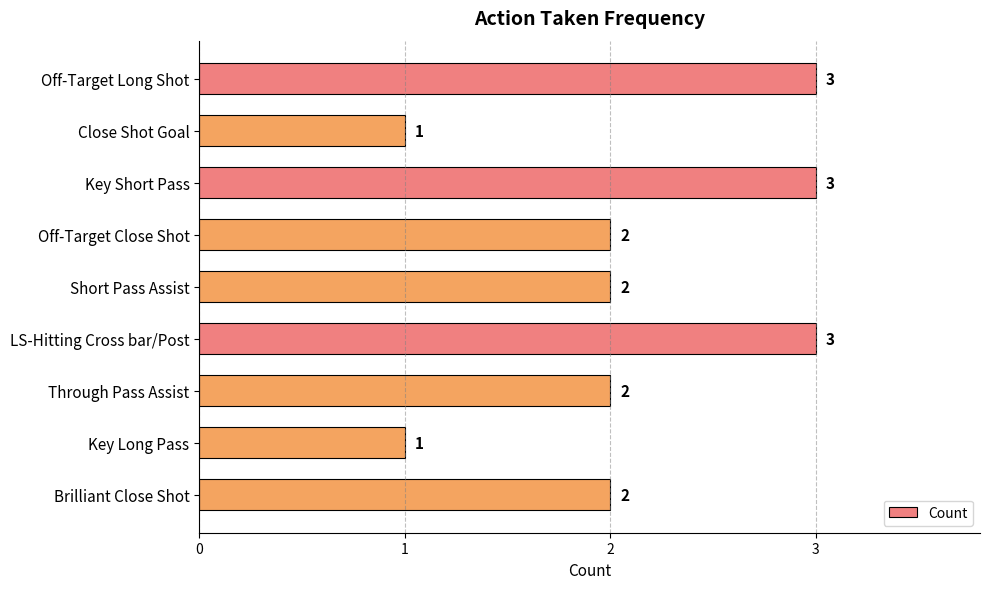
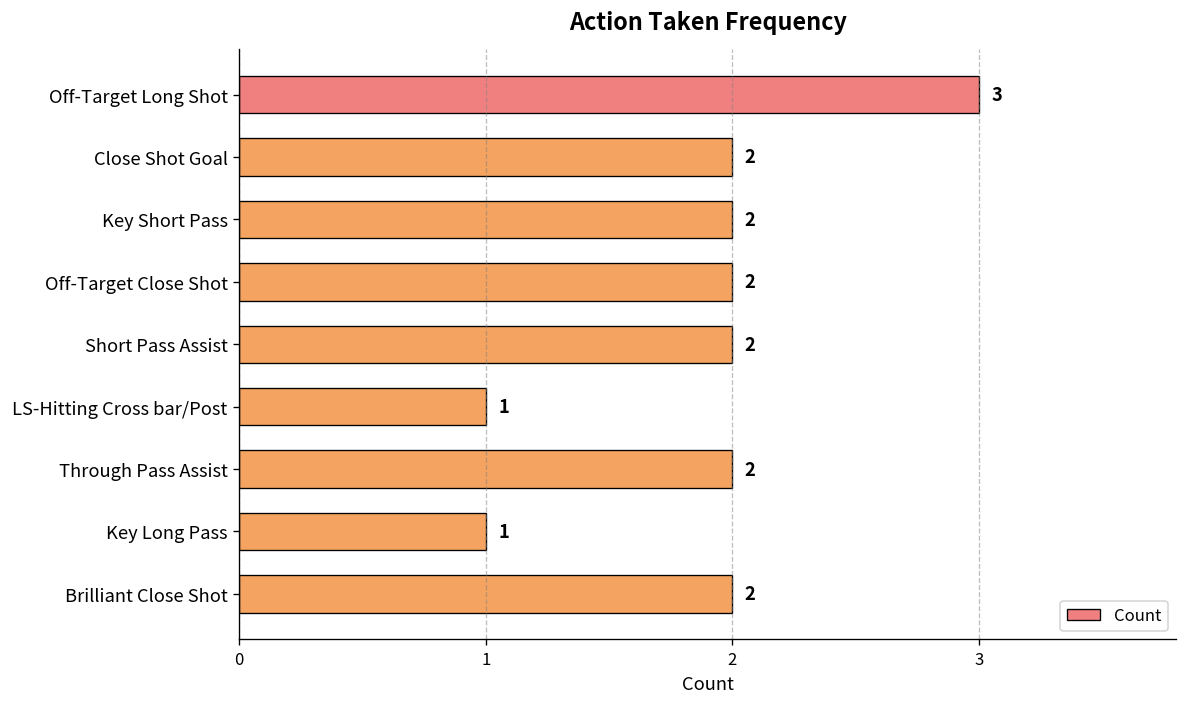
  {
    "Off-Target Long Shot": 3,
-   "Close Shot Goal": 1,
-   "Key Short Pass": 3,
+   "Close Shot Goal": 2,
+   "Key Short Pass": 2,
    "Off-Target Close Shot": 2,
    "Short Pass Assist": 2,
-   "LS-Hitting Cross bar/Post": 3,
+   "LS-Hitting Cross bar/Post": 1,
    "Through Pass Assist": 2,
    "Key Long Pass": 1,
    "Brilliant Close Shot": 2
  }
